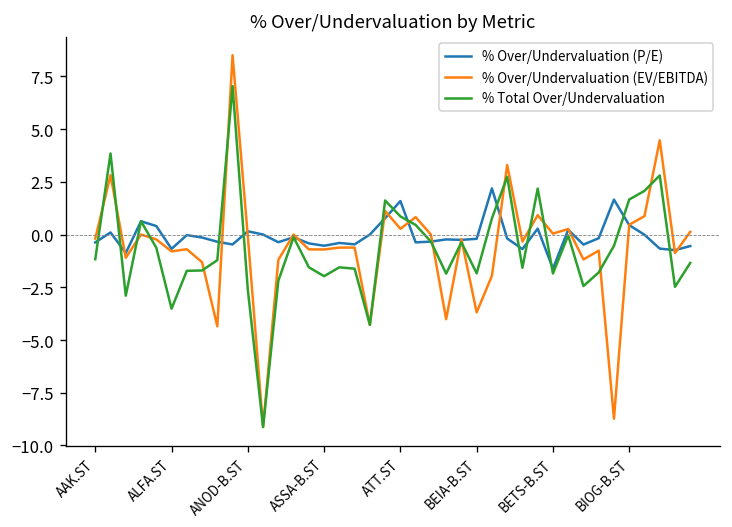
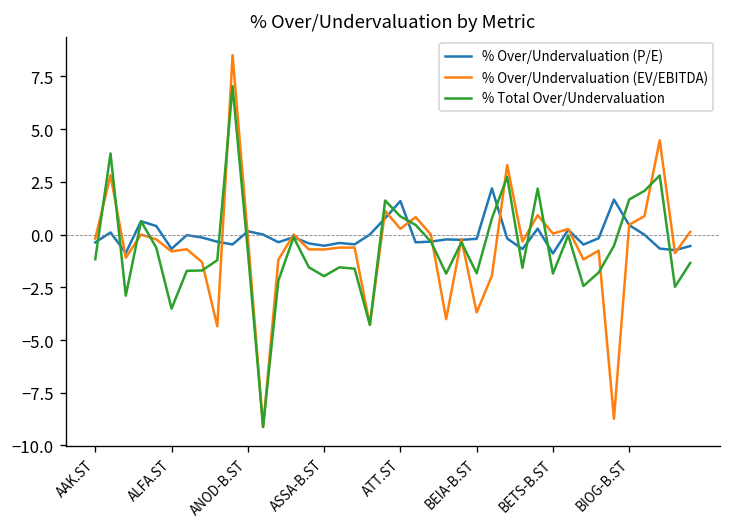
  {
    "% Over/Undervaluation (P/E)": {
      "AAK.ST": -0.4,
      "ANOD-B.ST": 0.2,
      "ASSA-B.ST": -0.5,
      "ATT.ST": 1.6,
      "BEIA-B.ST": -0.2,
-     "BETS-B.ST": -1.6
+     "BETS-B.ST": -0.9
    },
    "% Over/Undervaluation (EV/EBITDA)": {
      "AAK.ST": -0.2,
      "ANOD-B.ST": -0.1,
      "ASSA-B.ST": -0.7,
      "ATT.ST": 0.3,
      "BEIA-B.ST": -3.7,
      "BETS-B.ST": 0.0
    },
    "% Total Over/Undervaluation": {
      "AAK.ST": -1.2,
      "ALFA.ST": -3.5,
-     "ANOD-B.ST": -2.6,
+     "ANOD-B.ST": -0.8,
      "ASSA-B.ST": -2.0,
      "ATT.ST": 0.9,
      "BEIA-B.ST": -1.8,
      "BETS-B.ST": -1.8,
      "BIOG-B.ST": 1.7
    }
  }
